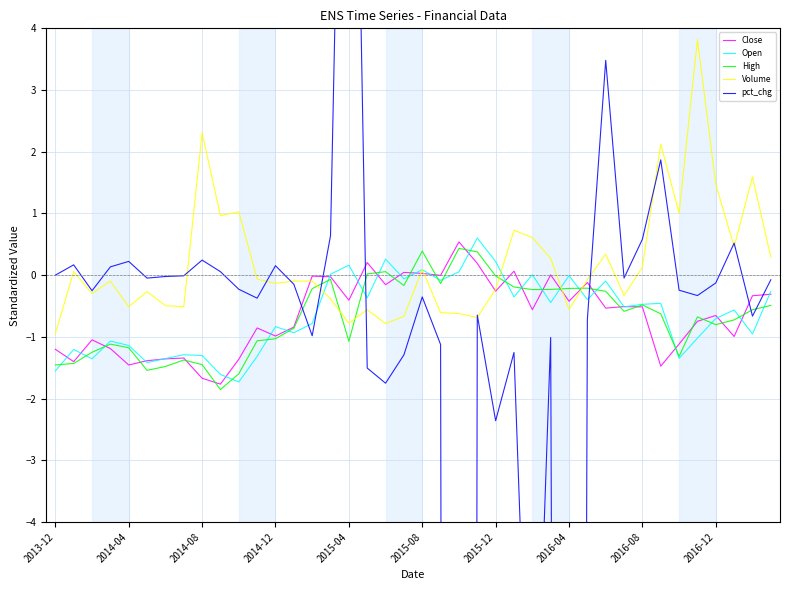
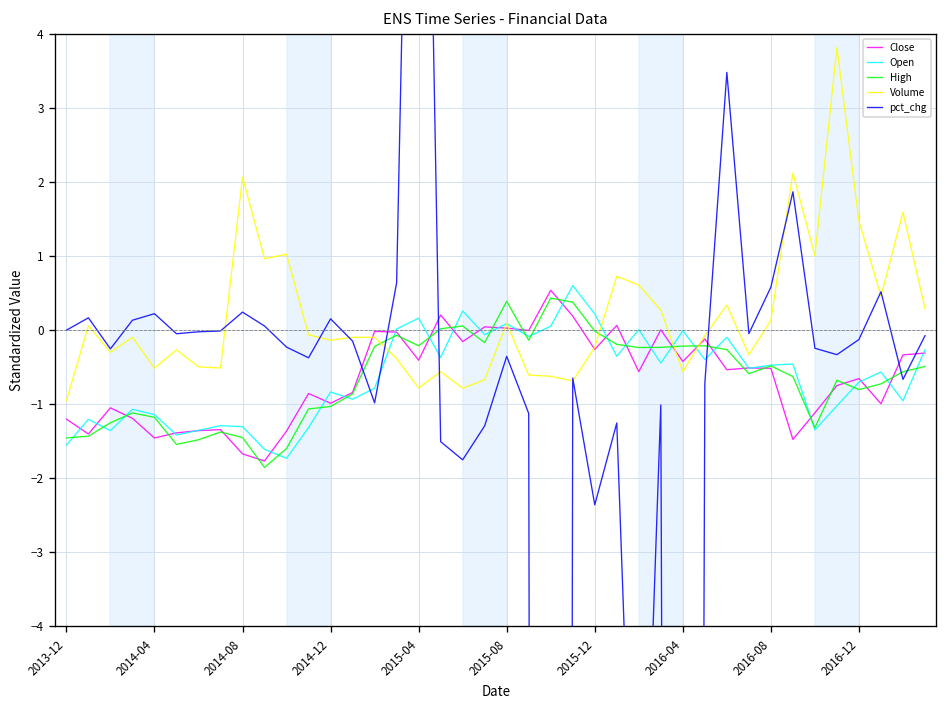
  {
    "Close": {
      "2013-12": -1.2,
      "2014-04": -1.5,
      "2014-08": -1.7,
      "2014-12": -1.0,
      "2015-04": -0.4,
      "2015-08": 0.0,
      "2016-04": -0.4,
      "2016-12": -0.7
    },
    "Open": {
      "2013-12": -1.6,
      "2014-08": -1.3,
      "2014-12": -0.8,
      "2015-04": 0.2,
      "2015-12": 0.2,
      "2016-04": 0.0,
      "2016-12": -0.7
    },
    "High": {
      "2013-12": -1.5,
      "2014-08": -1.4,
      "2014-12": -1.0,
-     "2015-04": -1.1,
+     "2015-04": -0.2,
      "2015-08": 0.4,
      "2015-12": 0.0,
      "2016-04": -0.2,
      "2016-12": -0.8
    },
    "Volume": {
      "2013-12": -1.0,
      "2014-04": -0.5,
-     "2014-08": 2.3,
+     "2014-08": 2.1,
      "2014-12": -0.1,
      "2015-04": -0.8,
      "2016-04": -0.6,
      "2016-08": 0.1,
      "2016-12": 1.5
    },
    "pct_chg": {
      "2013-12": 0.0,
      "2014-04": 0.2,
      "2014-08": 0.2,
      "2014-12": 0.2,
      "2015-08": -0.4,
      "2015-12": -2.4,
      "2016-08": 0.6,
      "2016-12": -0.1
    }
  }
